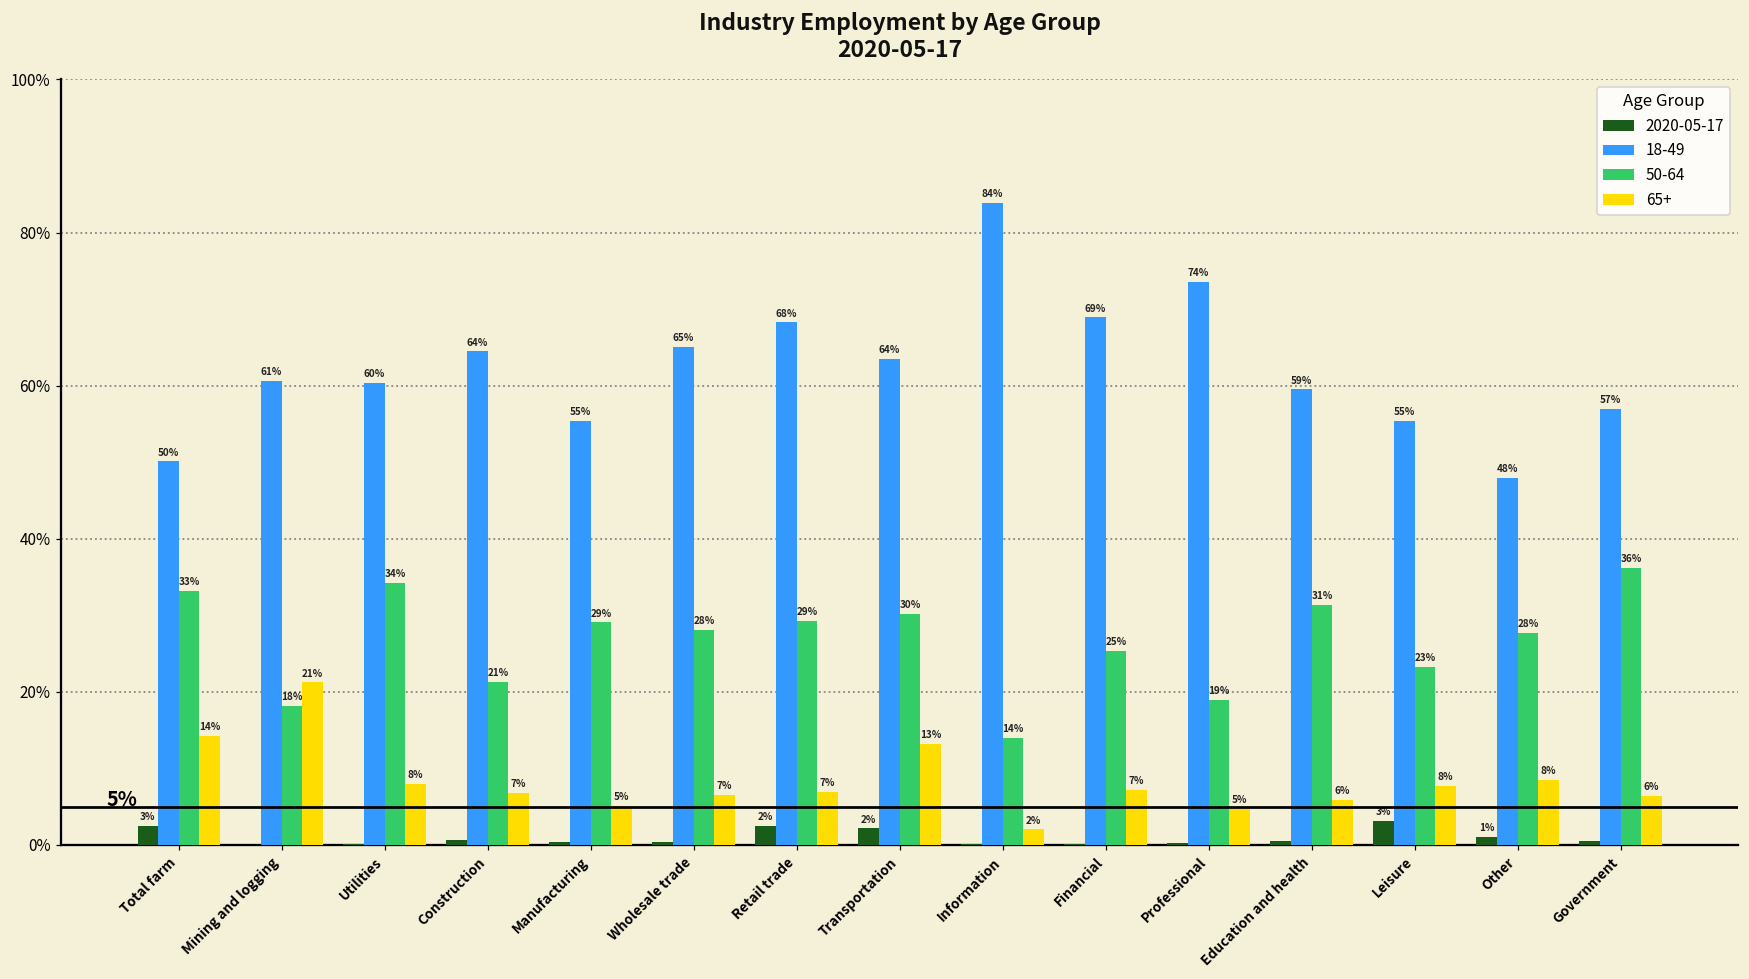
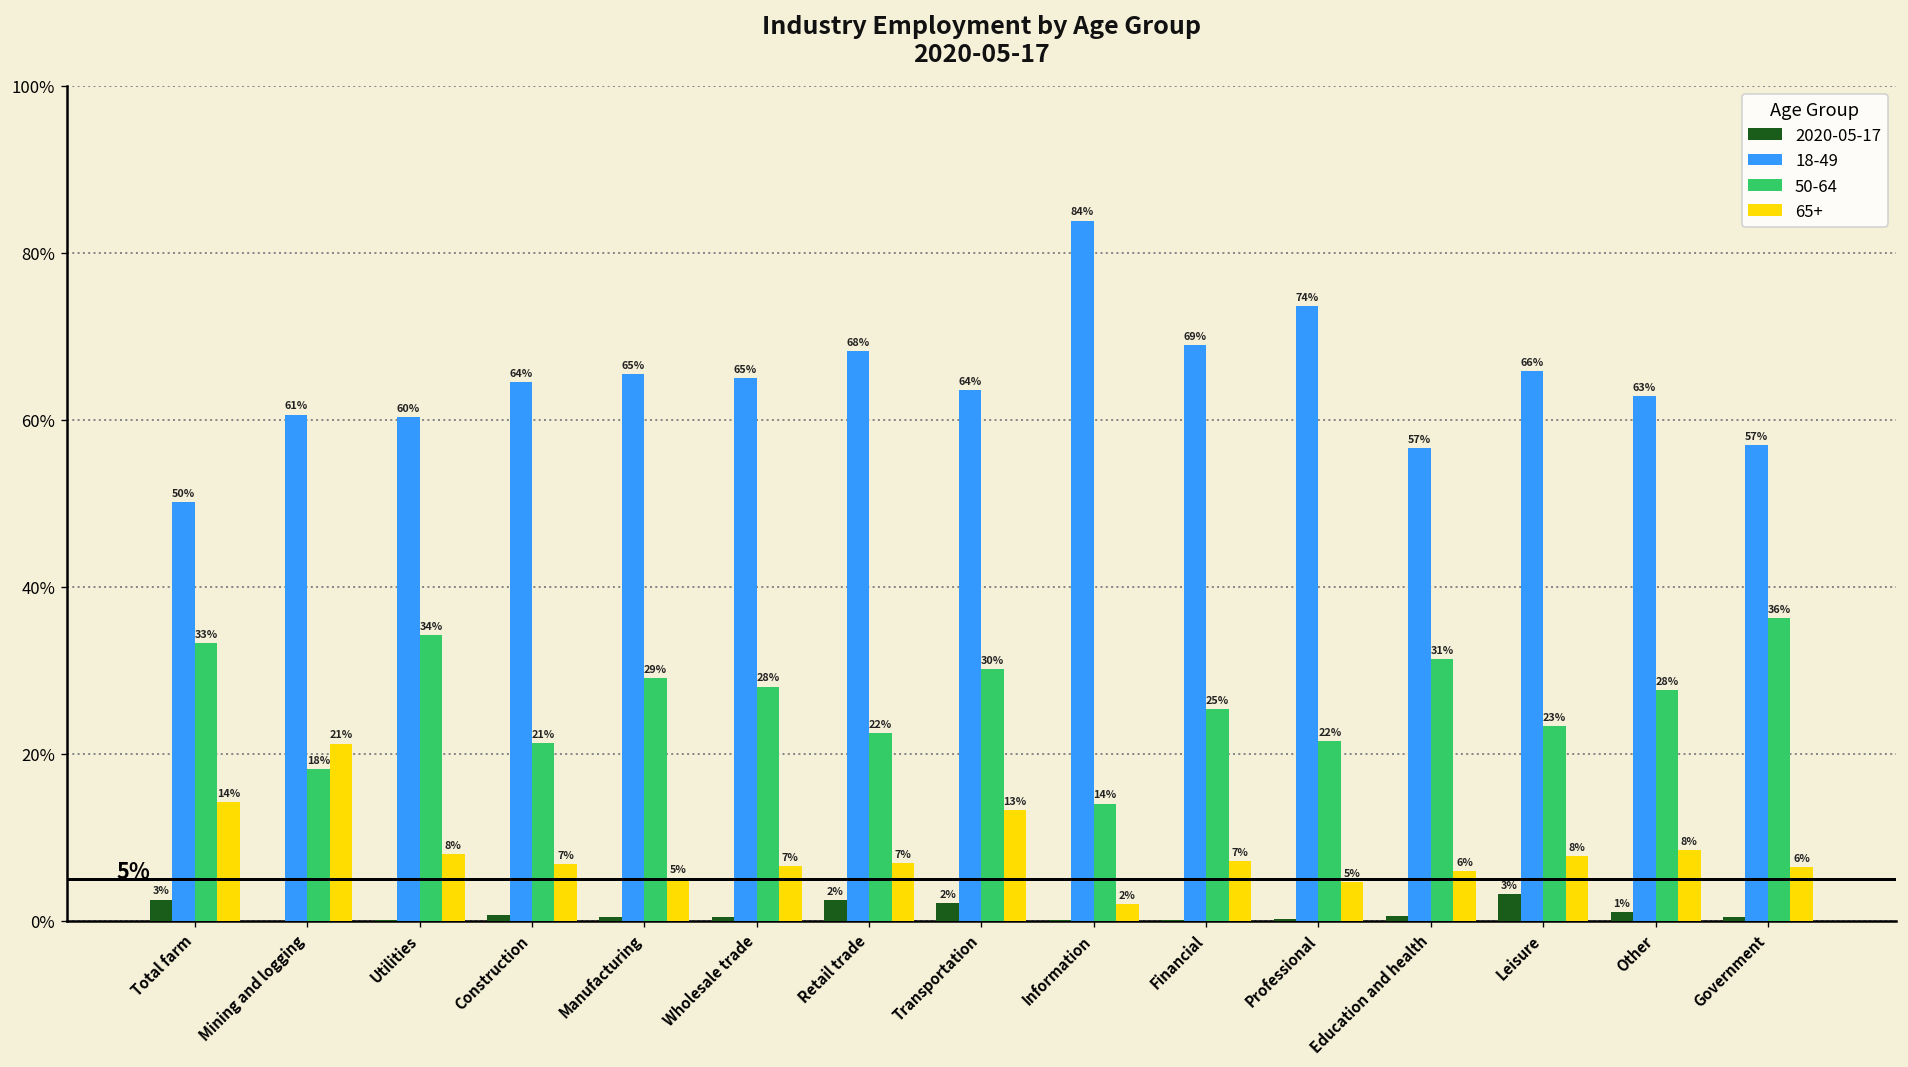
  {
    "2020-05-17": {
      "Total farm": "3%",
      "Retail trade": "2%",
      "Transportation": "2%",
      "Leisure": "3%",
      "Other": "1%"
    },
    "18-49": {
      "Total farm": "50%",
      "Mining and logging": "61%",
      "Utilities": "60%",
      "Construction": "64%",
-     "Manufacturing": "55%",
+     "Manufacturing": "65%",
      "Wholesale trade": "65%",
      "Retail trade": "68%",
      "Transportation": "64%",
      "Information": "84%",
      "Financial": "69%",
      "Professional": "74%",
-     "Education and health": "59%",
-     "Leisure": "55%",
-     "Other": "48%",
+     "Education and health": "57%",
+     "Leisure": "66%",
+     "Other": "63%",
      "Government": "57%"
    },
    "50-64": {
      "Total farm": "33%",
      "Mining and logging": "18%",
      "Utilities": "34%",
      "Construction": "21%",
      "Manufacturing": "29%",
      "Wholesale trade": "28%",
-     "Retail trade": "29%",
+     "Retail trade": "22%",
      "Transportation": "30%",
      "Information": "14%",
      "Financial": "25%",
-     "Professional": "19%",
+     "Professional": "22%",
      "Education and health": "31%",
      "Leisure": "23%",
      "Other": "28%",
      "Government": "36%"
    },
    "65+": {
      "Total farm": "14%",
      "Mining and logging": "21%",
      "Utilities": "8%",
      "Construction": "7%",
      "Manufacturing": "5%",
      "Wholesale trade": "7%",
      "Retail trade": "7%",
      "Transportation": "13%",
      "Information": "2%",
      "Financial": "7%",
      "Professional": "5%",
      "Education and health": "6%",
      "Leisure": "8%",
      "Other": "8%",
      "Government": "6%"
    }
  }
